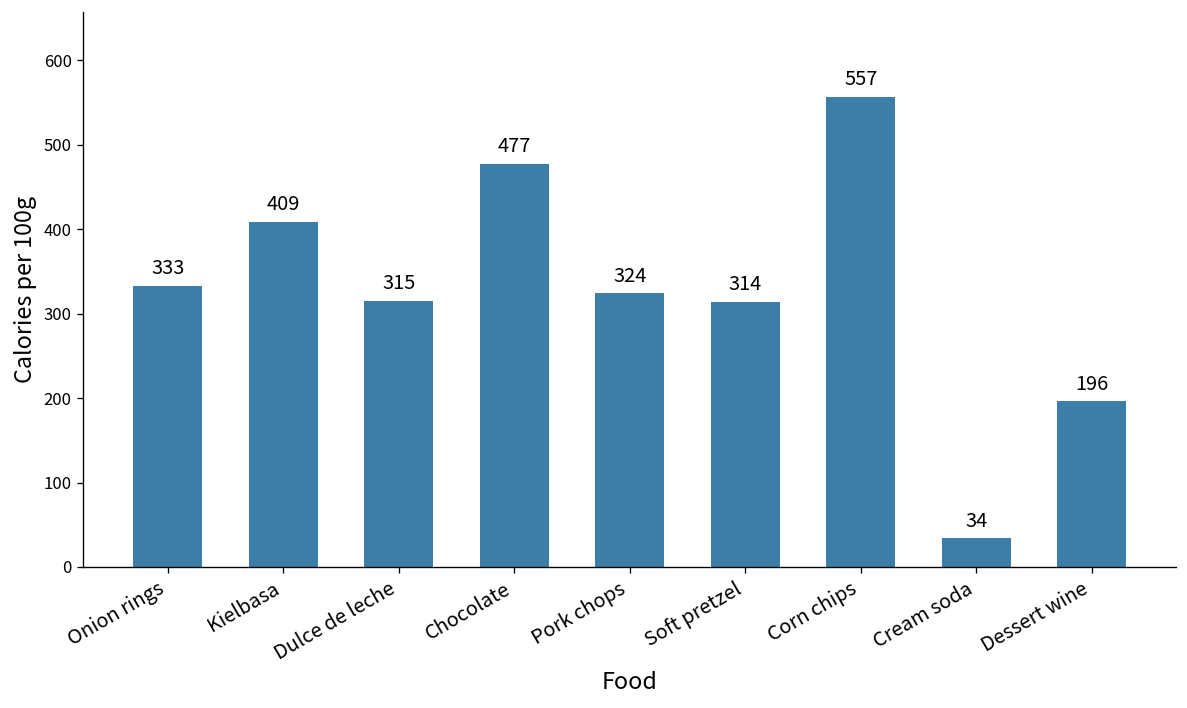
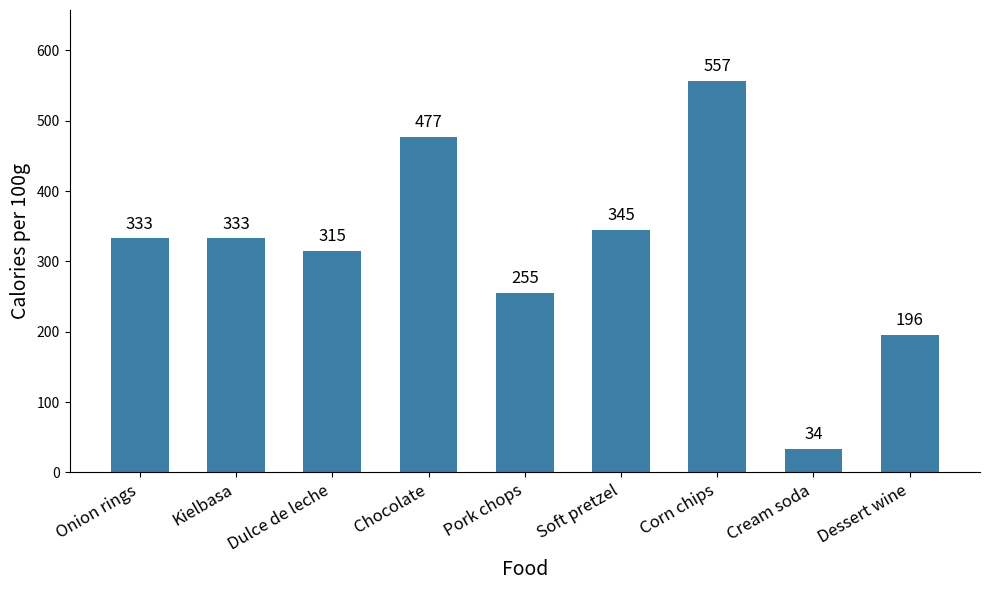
  {
    "Onion rings": 333,
-   "Kielbasa": 409,
+   "Kielbasa": 333,
    "Dulce de leche": 315,
    "Chocolate": 477,
-   "Pork chops": 324,
-   "Soft pretzel": 314,
+   "Pork chops": 255,
+   "Soft pretzel": 345,
    "Corn chips": 557,
    "Cream soda": 34,
    "Dessert wine": 196
  }
